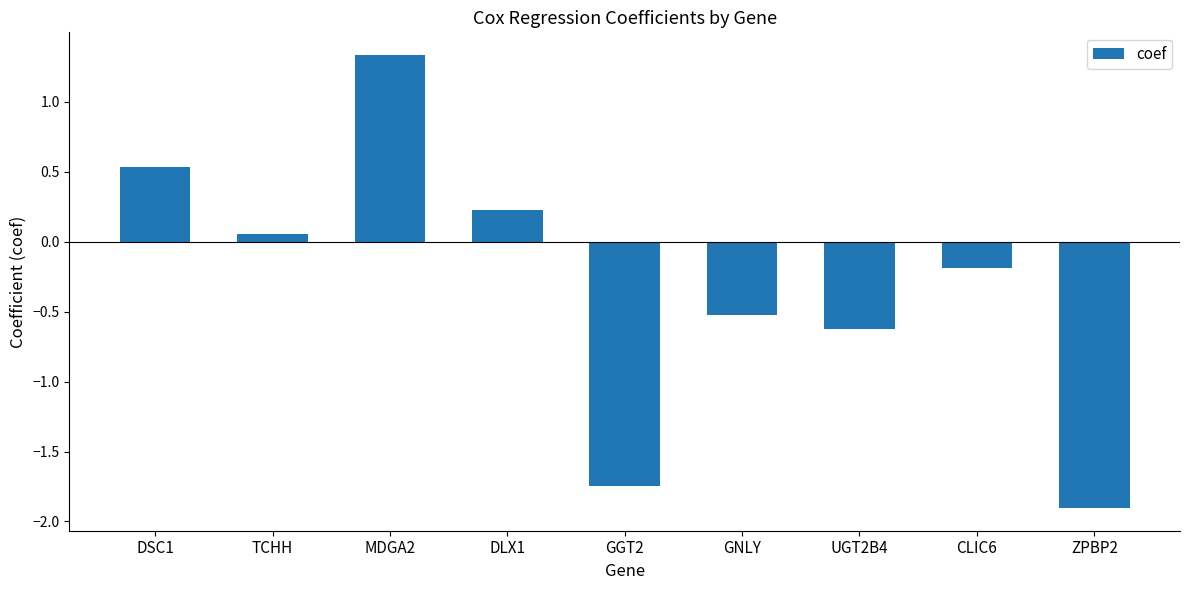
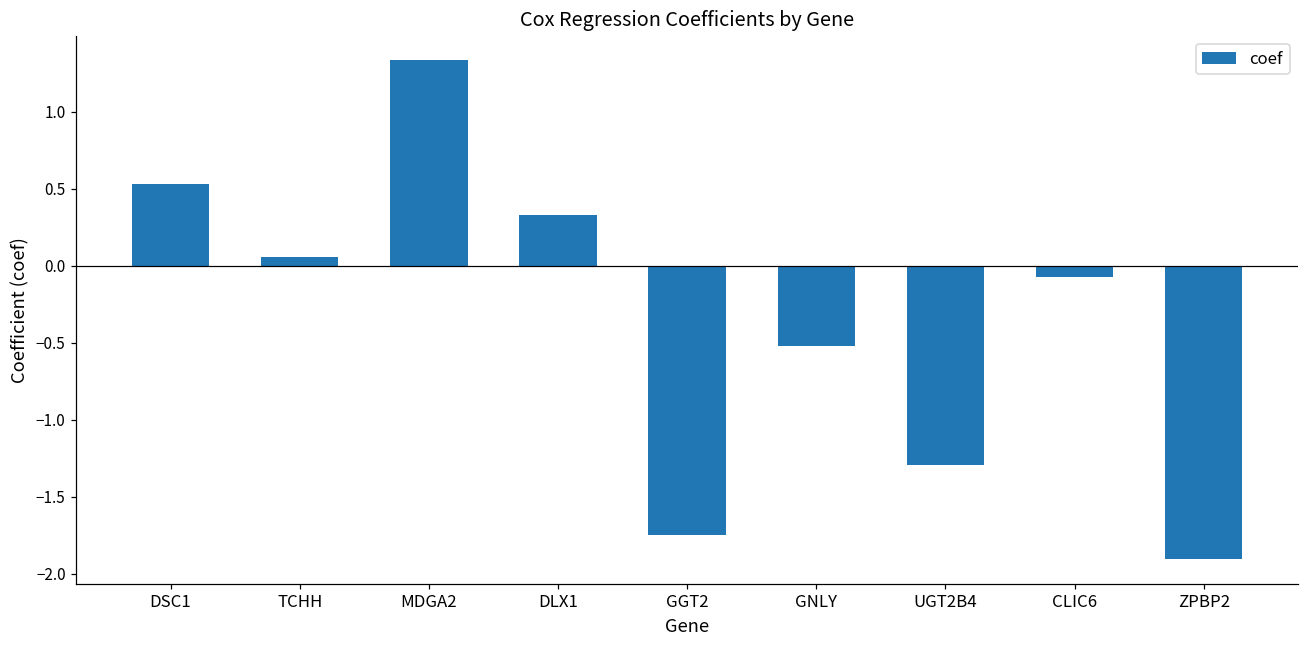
  {
    "DSC1": 0.53,
    "TCHH": 0.06,
    "MDGA2": 1.33,
-   "DLX1": 0.23,
+   "DLX1": 0.33,
    "GGT2": -1.75,
    "GNLY": -0.52,
-   "UGT2B4": -0.62,
-   "CLIC6": -0.19,
+   "UGT2B4": -1.30,
+   "CLIC6": -0.08,
    "ZPBP2": -1.90
  }
